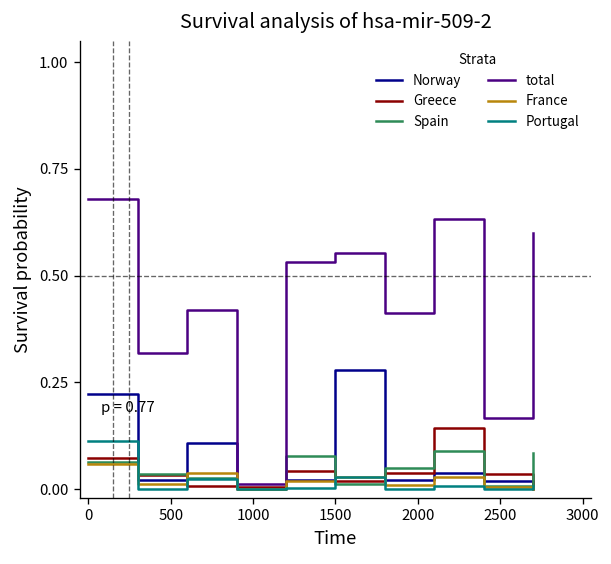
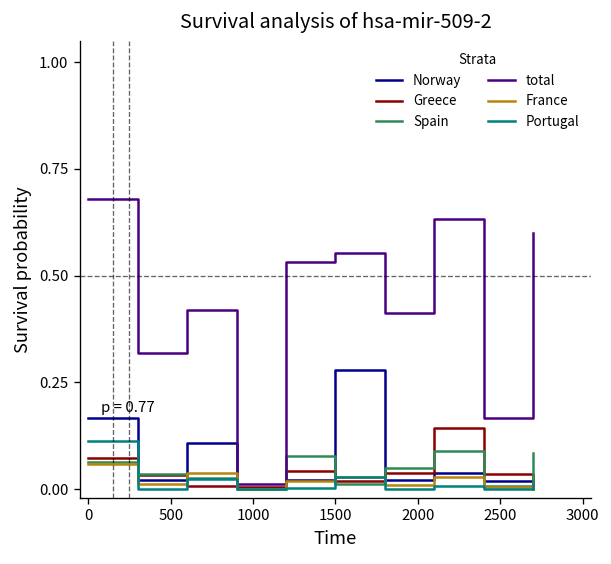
  {
    "Norway": {
-     "0": 0.22,
+     "0": 0.17,
      "1500": 0.28
    },
    "Greece": {
      "0": 0.07,
      "1500": 0.02
    },
    "Spain": {
      "1500": 0.01
    },
    "total": {
      "0": 0.68,
      "1500": 0.55
    },
    "Portugal": {
      "0": 0.11
    }
  }
